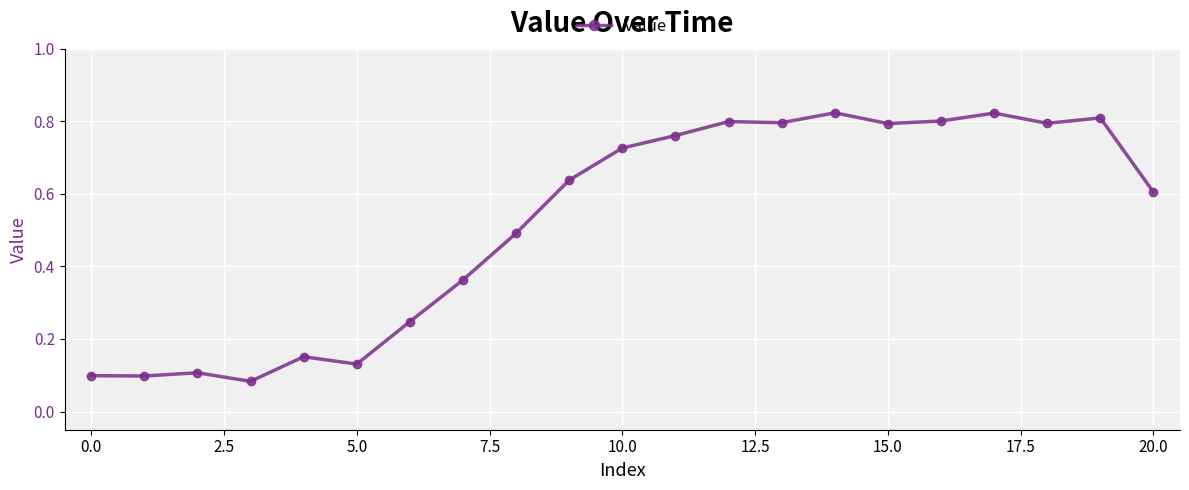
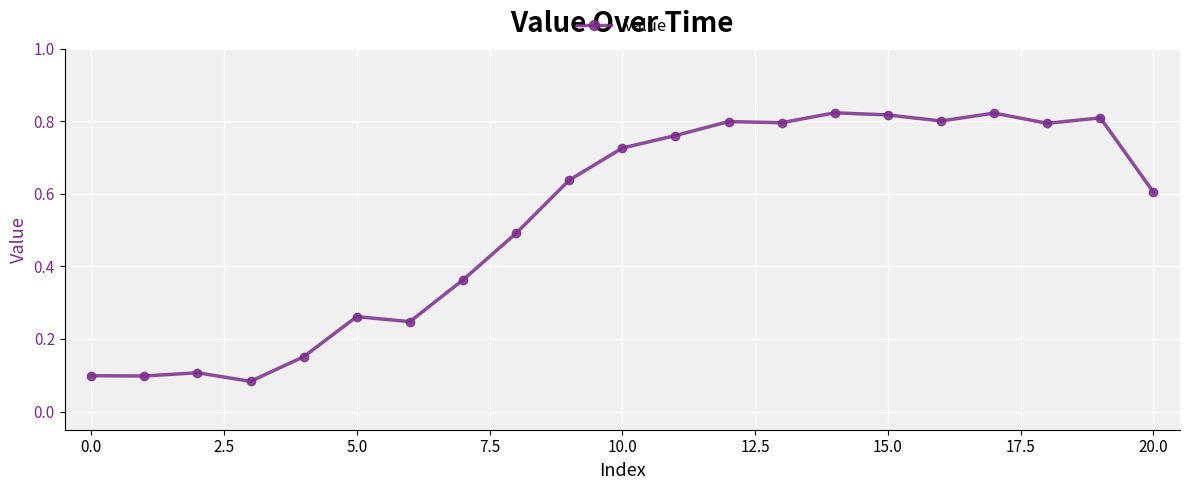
  {
    "0.0": 0.10,
-   "5.0": 0.13,
+   "5.0": 0.26,
    "10.0": 0.73,
-   "15.0": 0.79,
+   "15.0": 0.82,
    "20.0": 0.60
  }
